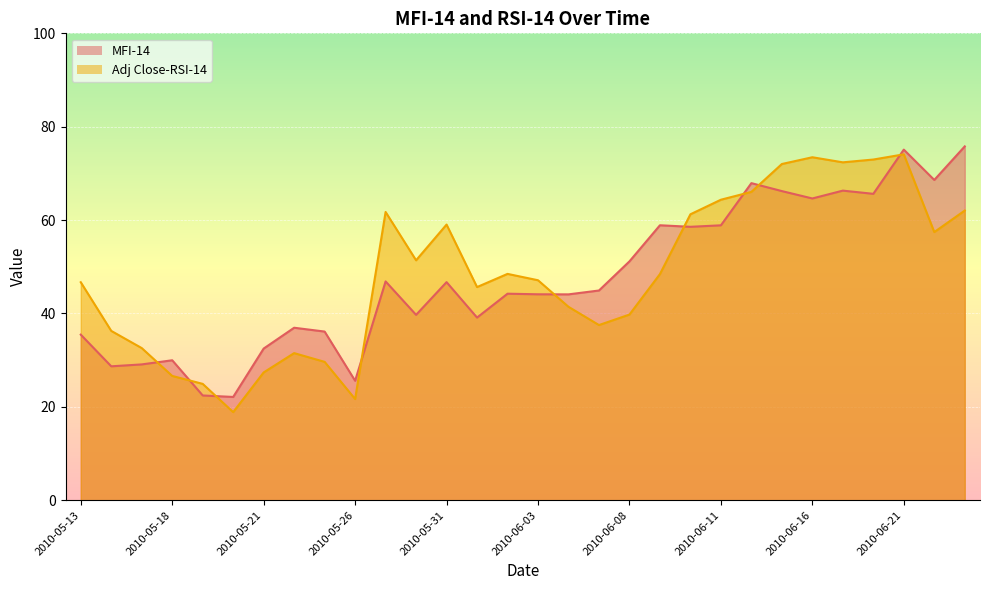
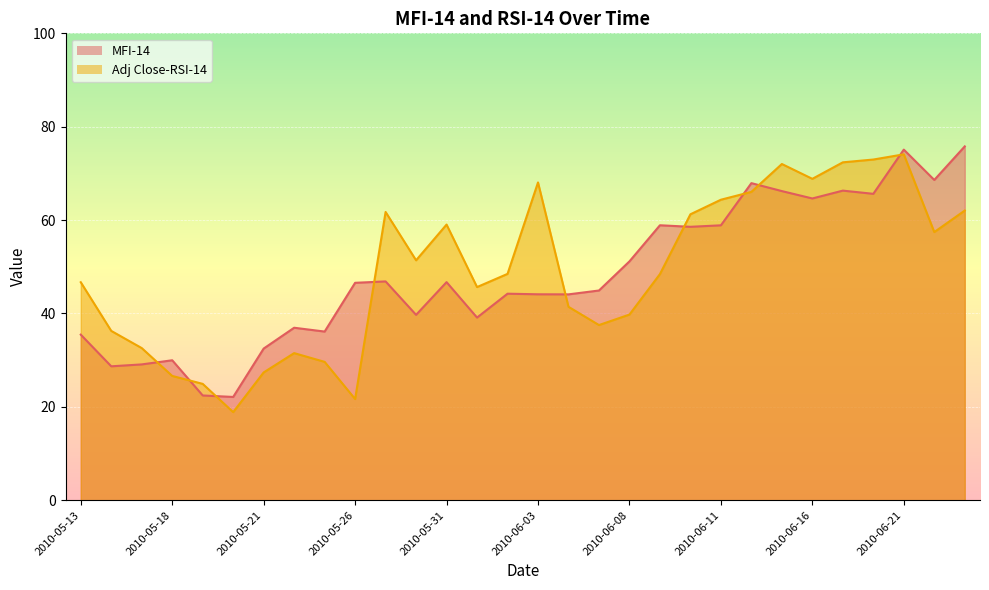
  {
    "MFI-14": {
      "2010-05-13": 35,
      "2010-05-18": 30,
      "2010-05-21": 32,
-     "2010-05-26": 26,
+     "2010-05-26": 47,
      "2010-05-31": 47,
      "2010-06-03": 44,
      "2010-06-08": 51,
      "2010-06-11": 59,
      "2010-06-16": 65,
      "2010-06-21": 75
    },
    "Adj Close-RSI-14": {
      "2010-05-13": 47,
      "2010-05-18": 27,
      "2010-05-21": 27,
      "2010-05-26": 22,
      "2010-05-31": 59,
-     "2010-06-03": 47,
+     "2010-06-03": 68,
      "2010-06-08": 40,
      "2010-06-11": 64,
-     "2010-06-16": 73,
+     "2010-06-16": 69,
      "2010-06-21": 74
    }
  }
